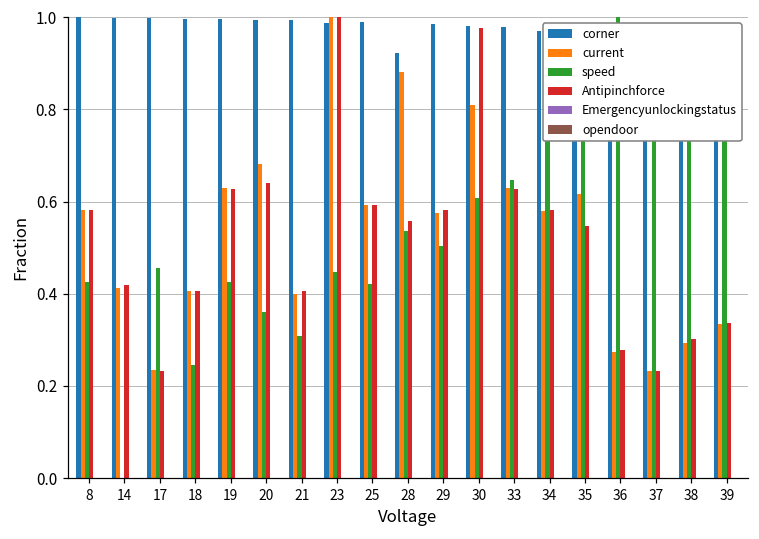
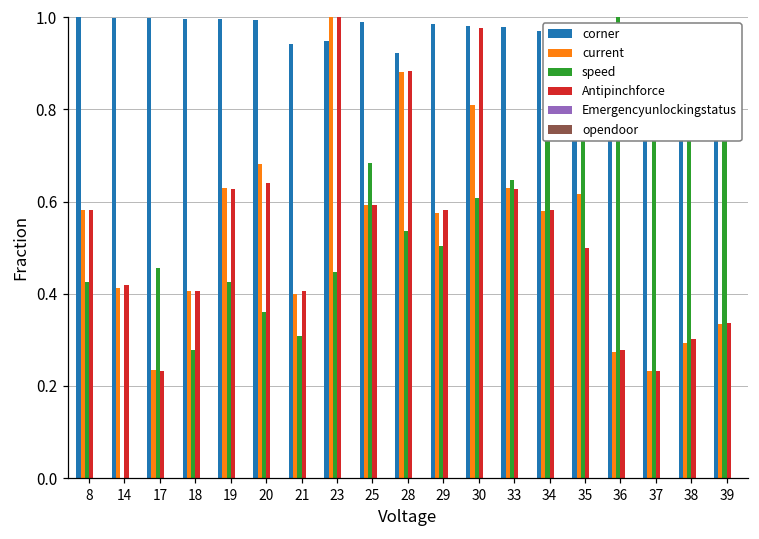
  {
    "corner": {
      "8": 1.00,
      "14": 1.00,
      "17": 1.00,
      "18": 1.00,
      "19": 1.00,
      "20": 0.99,
-     "21": 0.99,
-     "23": 0.99,
+     "21": 0.94,
+     "23": 0.95,
      "25": 0.99,
      "28": 0.92,
      "29": 0.98,
      "30": 0.98,
      "33": 0.98,
      "34": 0.97
    },
    "current": {
      "8": 0.58,
      "14": 0.41,
      "17": 0.23,
      "18": 0.41,
      "19": 0.63,
      "20": 0.68,
      "21": 0.40,
      "23": 1.00,
      "25": 0.59,
      "28": 0.88,
      "29": 0.58,
      "30": 0.81,
      "33": 0.63,
      "34": 0.58,
      "35": 0.62,
      "36": 0.27,
      "37": 0.23,
      "38": 0.29,
      "39": 0.33
    },
    "speed": {
      "8": 0.43,
      "14": 0.00,
      "17": 0.45,
-     "18": 0.25,
+     "18": 0.28,
      "19": 0.43,
      "20": 0.36,
      "21": 0.31,
      "23": 0.45,
-     "25": 0.42,
+     "25": 0.68,
      "28": 0.54,
      "29": 0.50,
      "30": 0.61,
      "33": 0.65,
      "36": 1.00
    },
    "Antipinchforce": {
      "8": 0.58,
      "14": 0.42,
      "17": 0.23,
      "18": 0.41,
      "19": 0.63,
      "20": 0.64,
      "21": 0.41,
      "23": 1.00,
      "25": 0.59,
-     "28": 0.56,
+     "28": 0.88,
      "29": 0.58,
      "30": 0.98,
      "33": 0.63,
      "34": 0.58,
-     "35": 0.55,
+     "35": 0.50,
      "36": 0.28,
      "37": 0.23,
      "38": 0.30,
      "39": 0.34
    },
    "Emergencyunlockingstatus": {
      "8": 0.00,
      "14": 0.00,
      "17": 0.00,
      "18": 0.00,
      "19": 0.00,
      "20": 0.00,
      "21": 0.00,
      "23": 0.00,
      "25": 0.00,
      "28": 0.00,
      "29": 0.00,
      "30": 0.00,
      "33": 0.00,
      "34": 0.00,
      "35": 0.00,
      "36": 0.00,
      "37": 0.00,
      "38": 0.00,
      "39": 0.00
    },
    "opendoor": {
      "8": 0.00,
      "14": 0.00,
      "17": 0.00,
      "18": 0.00,
      "19": 0.00,
      "20": 0.00,
      "21": 0.00,
      "23": 0.00,
      "25": 0.00,
      "28": 0.00,
      "29": 0.00,
      "30": 0.00,
      "33": 0.00,
      "34": 0.00,
      "35": 0.00,
      "36": 0.00,
      "37": 0.00,
      "38": 0.00,
      "39": 0.00
    }
  }
